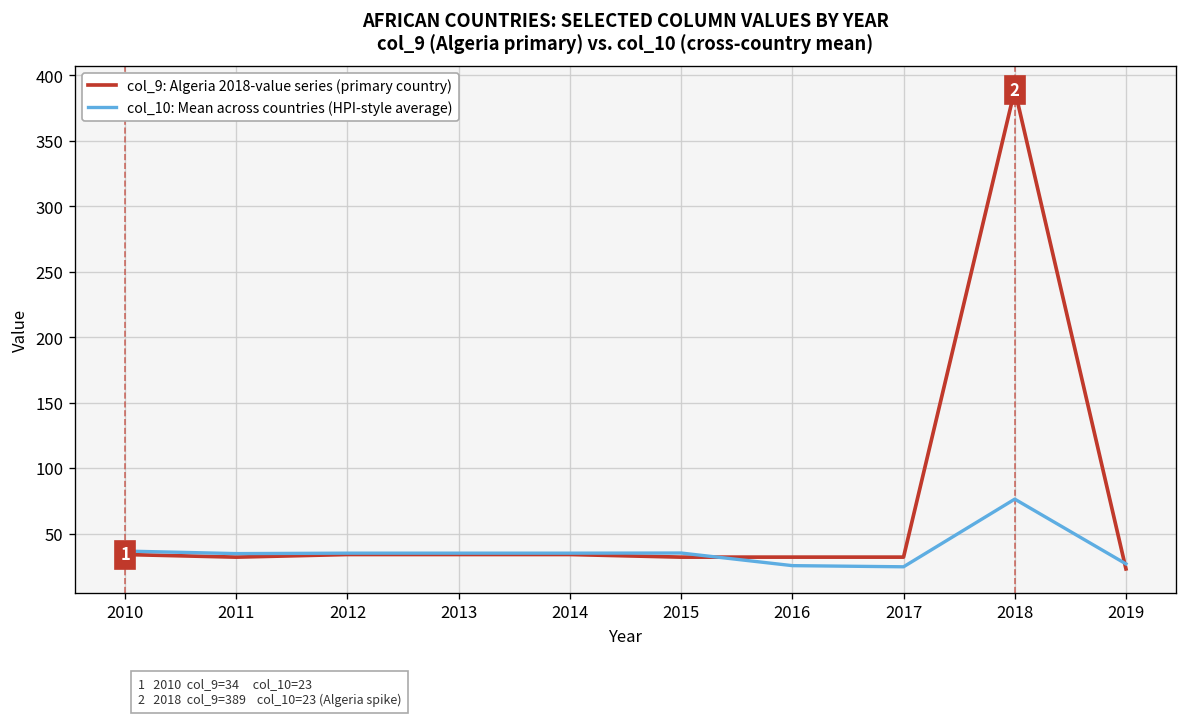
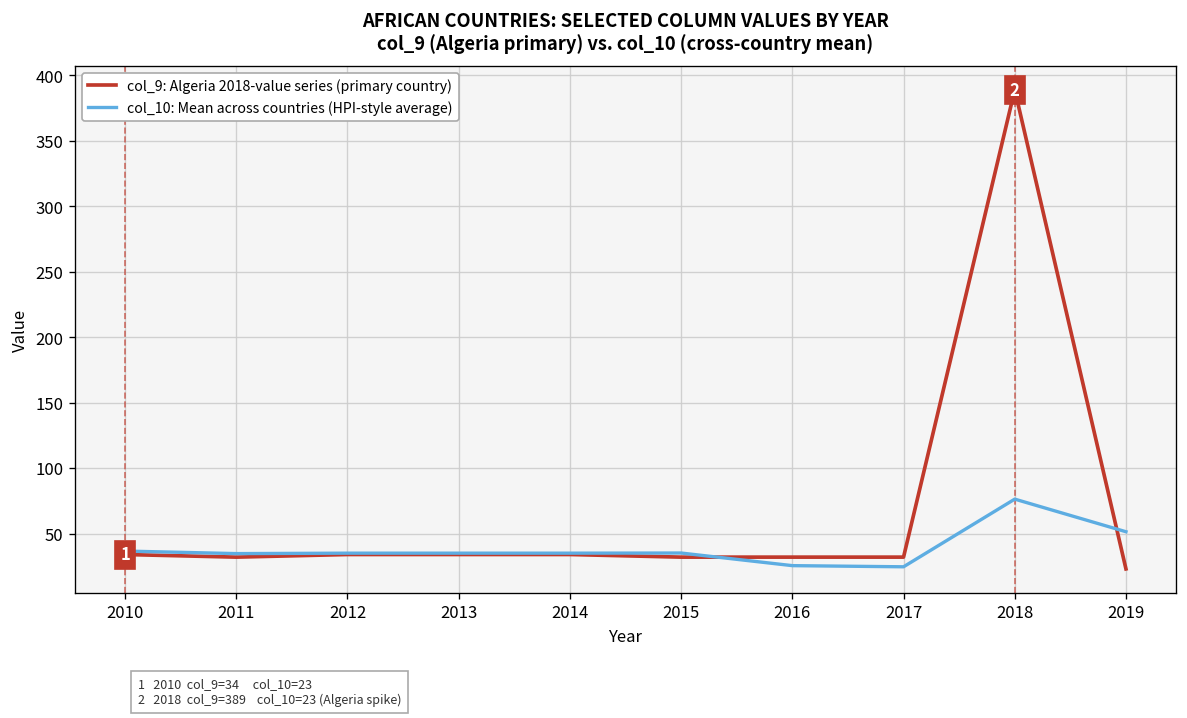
  {
    "col_9: Algeria 2018-value series (primary country)": {
      "2011": 32,
      "2015": 32,
      "2016": 32,
      "2017": 32,
      "2019": 23
    },
    "col_10: Mean across countries (HPI-style average)": {
      "2011": 35,
      "2015": 35,
      "2016": 26,
      "2017": 25,
      "2018": 76,
-     "2019": 27
+     "2019": 51
    }
  }
